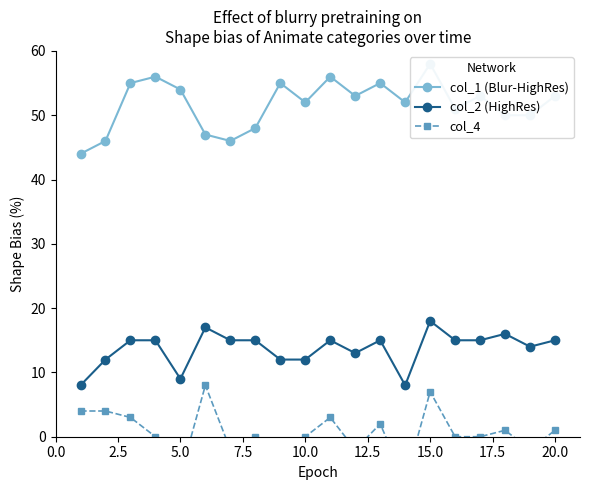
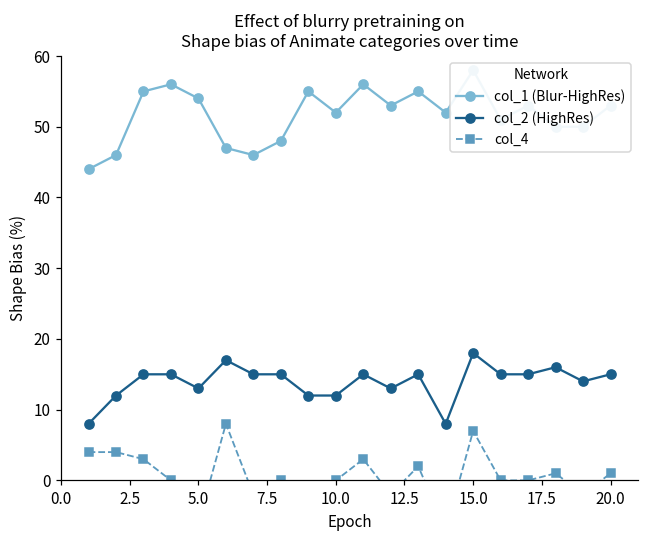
  {
    "col_2 (HighRes)": {
-     "5.0": 9,
+     "5.0": 13,
      "10.0": 12,
      "15.0": 18,
      "20.0": 15
    }
  }
